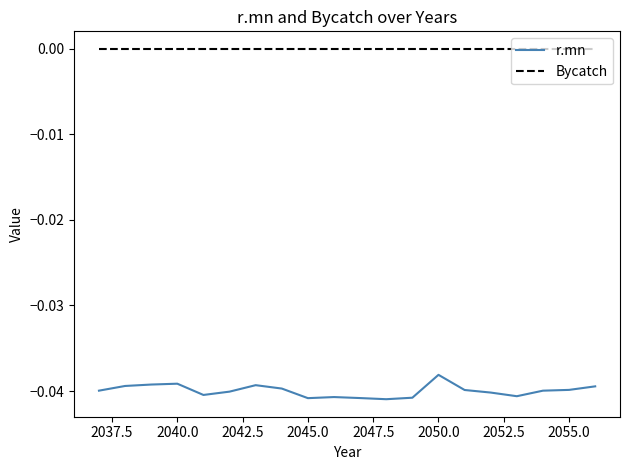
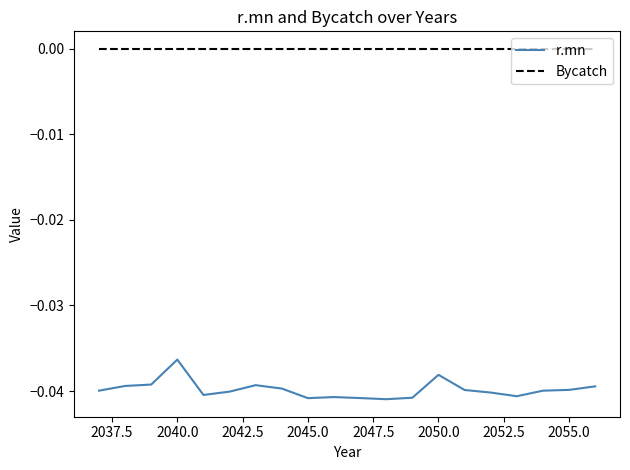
  {
    "r.mn": {
-     "2040.0": -0.039,
+     "2040.0": -0.036,
      "2045.0": -0.041,
      "2050.0": -0.038,
      "2055.0": -0.040
    },
    "Bycatch": {
      "2040.0": 0.000,
      "2045.0": 0.000,
      "2050.0": 0.000
    }
  }
